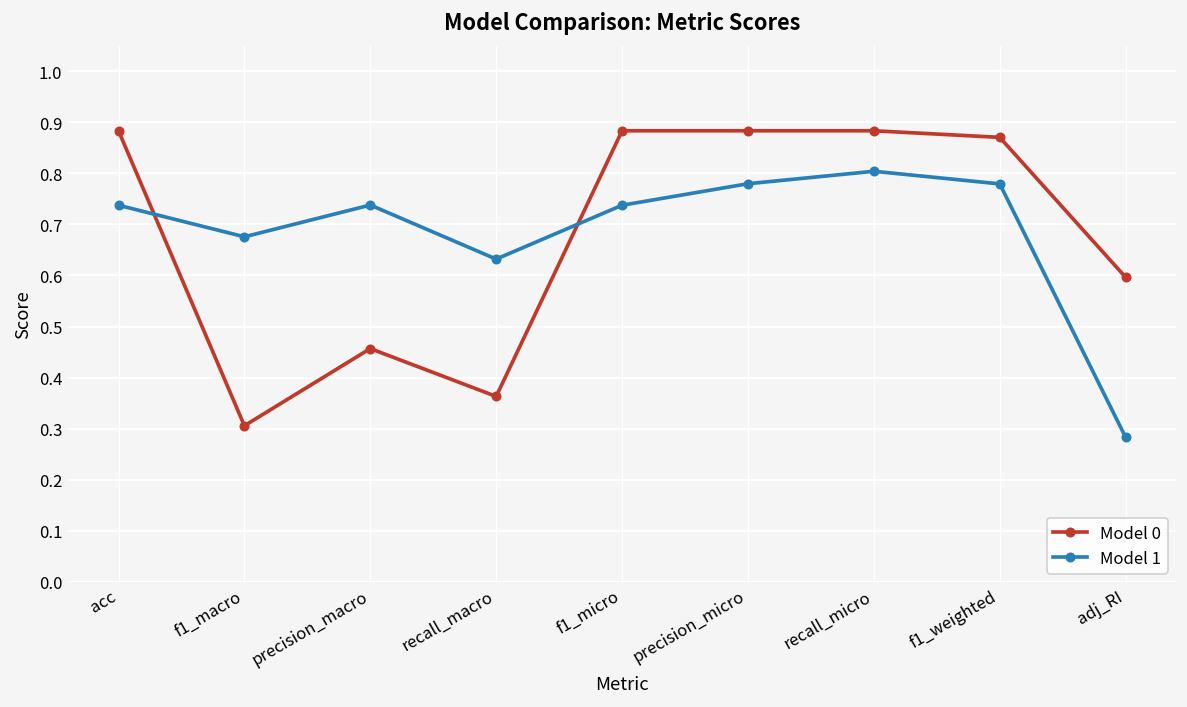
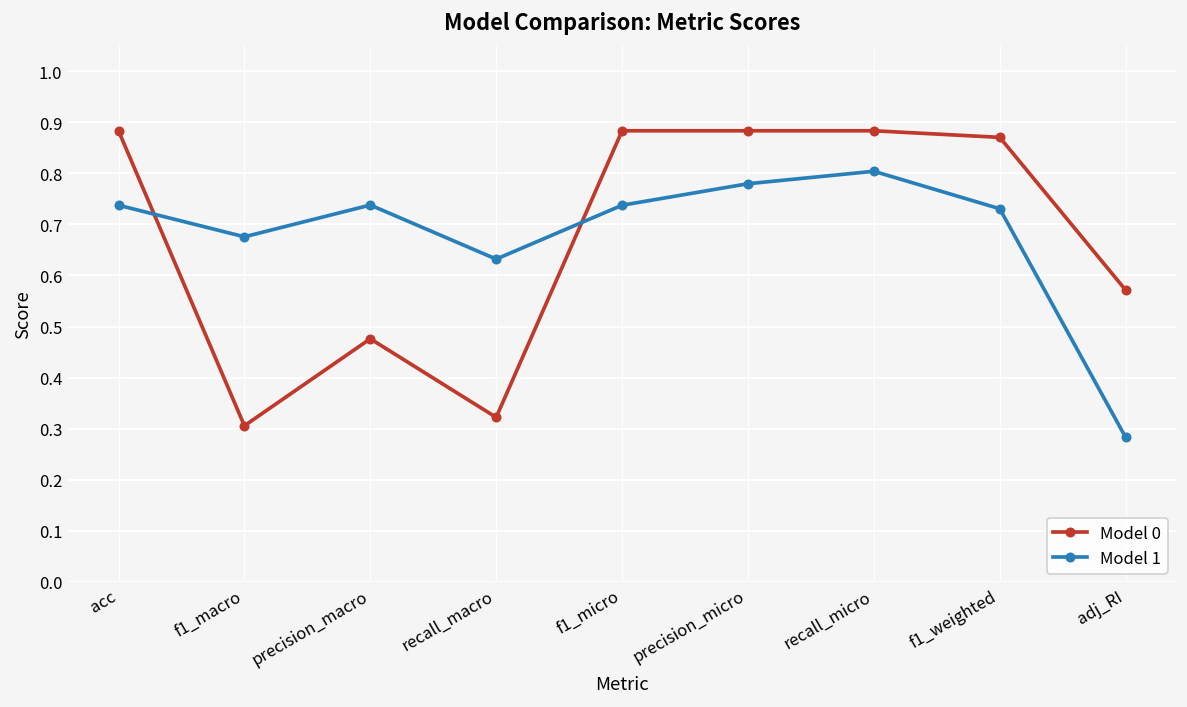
  {
    "Model 0": {
      "acc": 0.88,
      "f1_macro": 0.31,
-     "precision_macro": 0.46,
-     "recall_macro": 0.36,
+     "precision_macro": 0.48,
+     "recall_macro": 0.32,
      "f1_micro": 0.88,
      "precision_micro": 0.88,
      "recall_micro": 0.88,
      "f1_weighted": 0.87,
-     "adj_RI": 0.60
+     "adj_RI": 0.57
    },
    "Model 1": {
      "acc": 0.74,
      "f1_macro": 0.68,
      "precision_macro": 0.74,
      "recall_macro": 0.63,
      "f1_micro": 0.74,
      "precision_micro": 0.78,
      "recall_micro": 0.80,
-     "f1_weighted": 0.78,
+     "f1_weighted": 0.73,
      "adj_RI": 0.28
    }
  }
